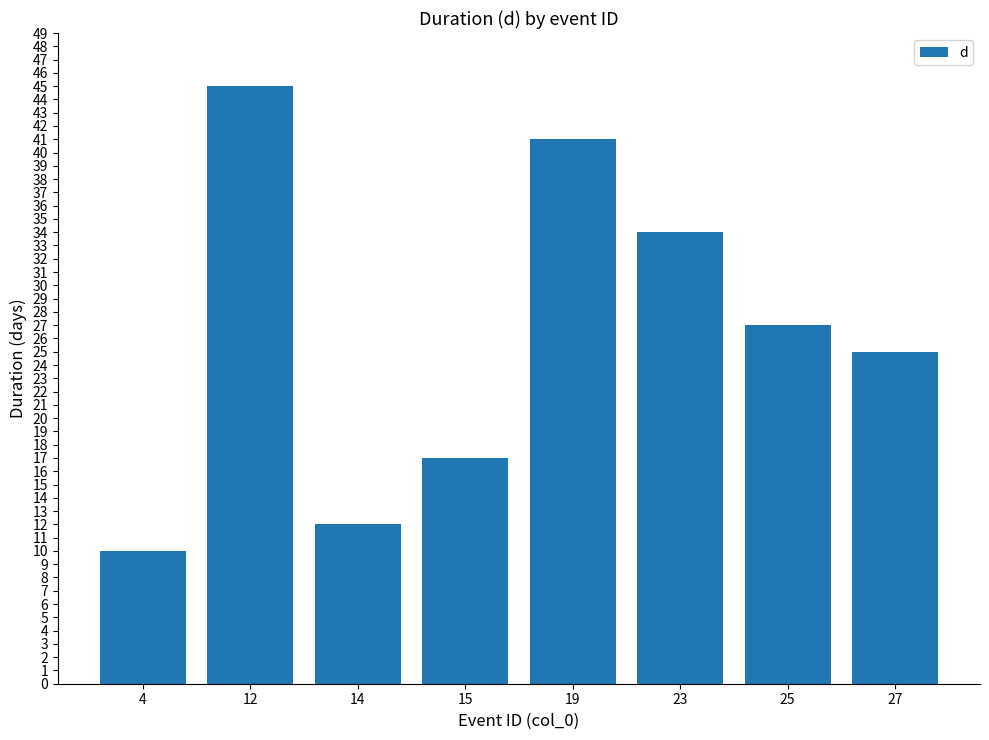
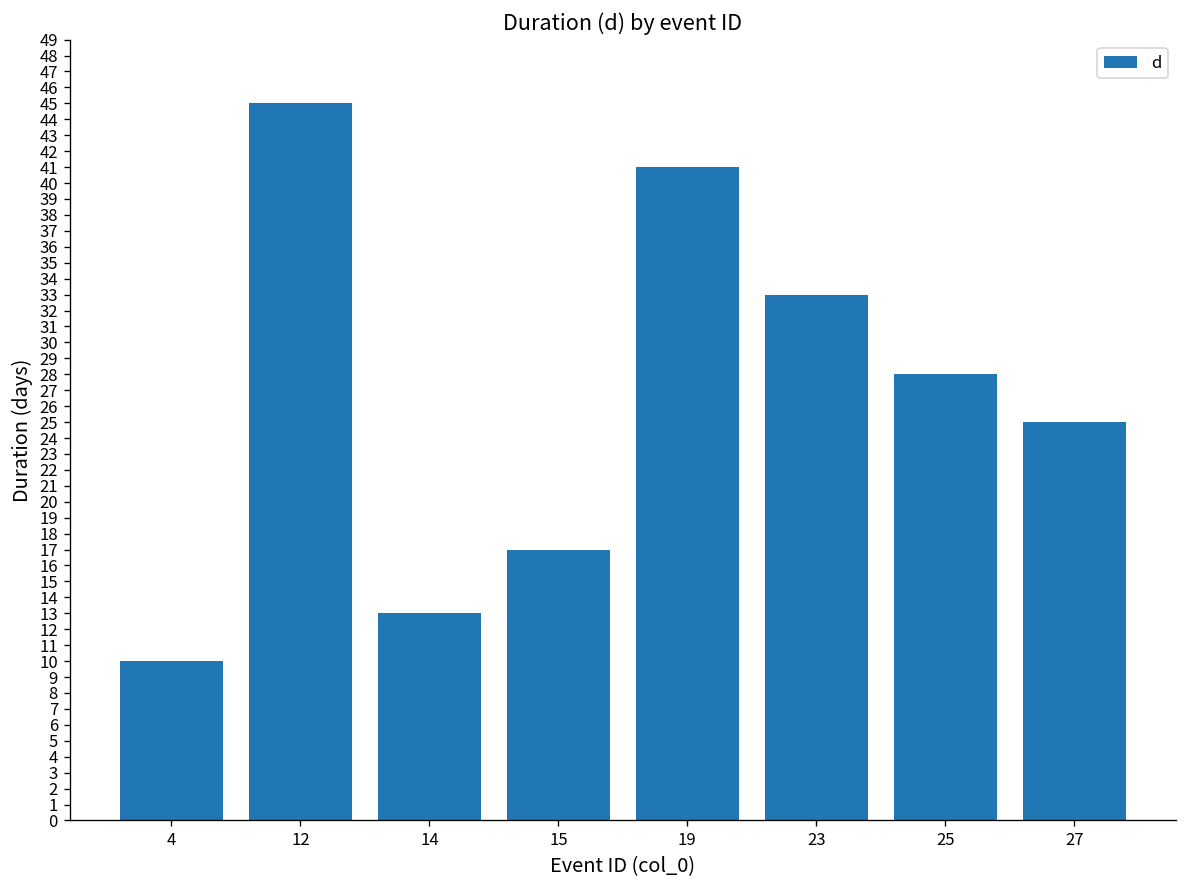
  {
    "4": 10,
    "12": 45,
-   "14": 12,
+   "14": 13,
    "15": 17,
    "19": 41,
-   "23": 34,
-   "25": 27,
+   "23": 33,
+   "25": 28,
    "27": 25
  }
